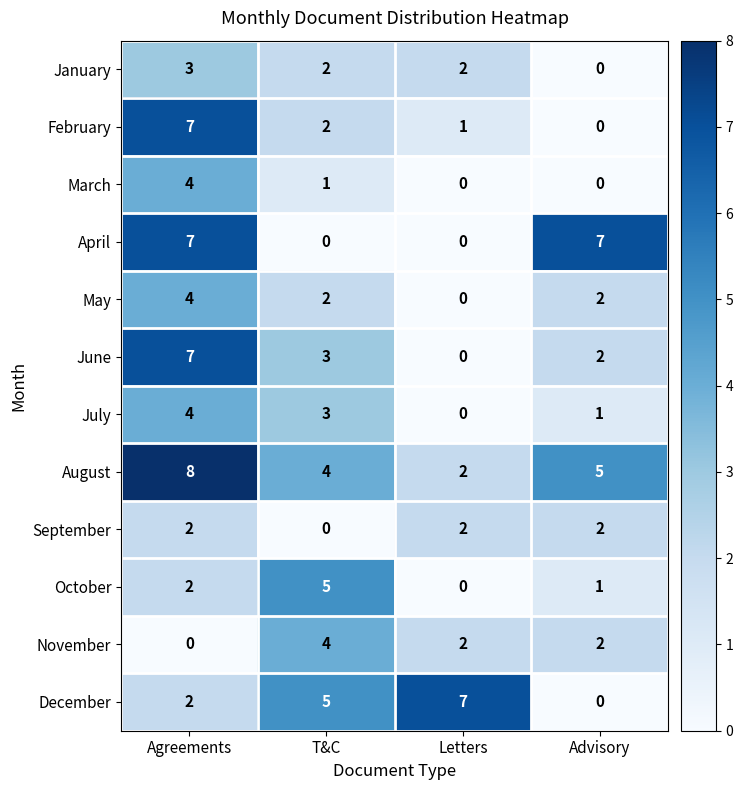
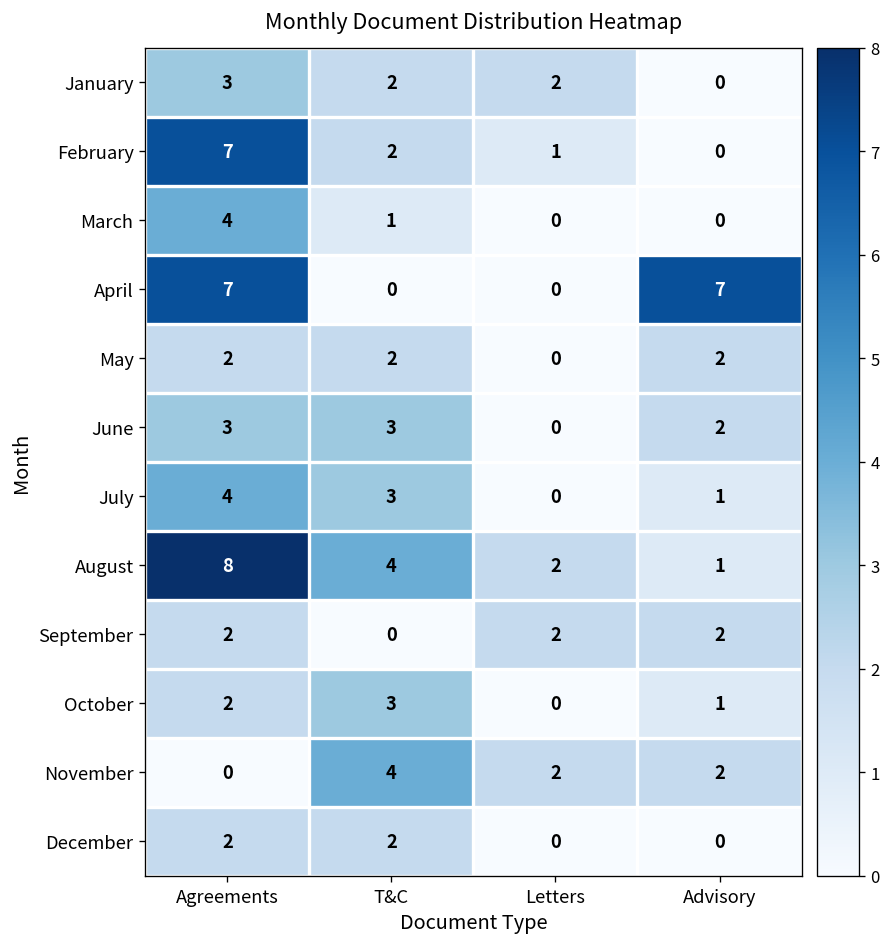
  {
    "January": {
      "Agreements": 3,
      "T&C": 2,
      "Letters": 2,
      "Advisory": 0
    },
    "February": {
      "Agreements": 7,
      "T&C": 2,
      "Letters": 1,
      "Advisory": 0
    },
    "March": {
      "Agreements": 4,
      "T&C": 1,
      "Letters": 0,
      "Advisory": 0
    },
    "April": {
      "Agreements": 7,
      "T&C": 0,
      "Letters": 0,
      "Advisory": 7
    },
    "May": {
-     "Agreements": 4,
+     "Agreements": 2,
      "T&C": 2,
      "Letters": 0,
      "Advisory": 2
    },
    "June": {
-     "Agreements": 7,
+     "Agreements": 3,
      "T&C": 3,
      "Letters": 0,
      "Advisory": 2
    },
    "July": {
      "Agreements": 4,
      "T&C": 3,
      "Letters": 0,
      "Advisory": 1
    },
    "August": {
      "Agreements": 8,
      "T&C": 4,
      "Letters": 2,
-     "Advisory": 5
+     "Advisory": 1
    },
    "September": {
      "Agreements": 2,
      "T&C": 0,
      "Letters": 2,
      "Advisory": 2
    },
    "October": {
      "Agreements": 2,
-     "T&C": 5,
+     "T&C": 3,
      "Letters": 0,
      "Advisory": 1
    },
    "November": {
      "Agreements": 0,
      "T&C": 4,
      "Letters": 2,
      "Advisory": 2
    },
    "December": {
      "Agreements": 2,
-     "T&C": 5,
-     "Letters": 7,
+     "T&C": 2,
+     "Letters": 0,
      "Advisory": 0
    }
  }
